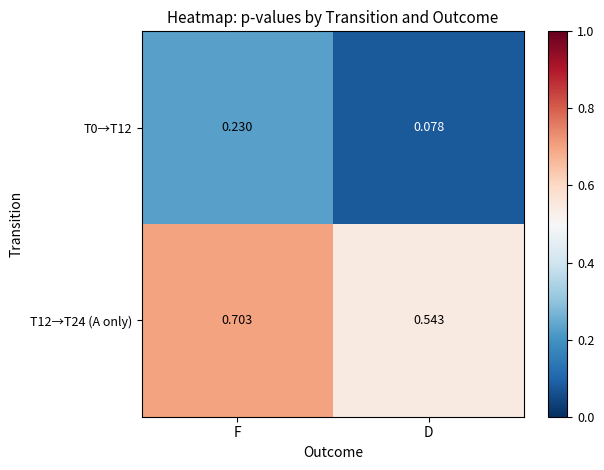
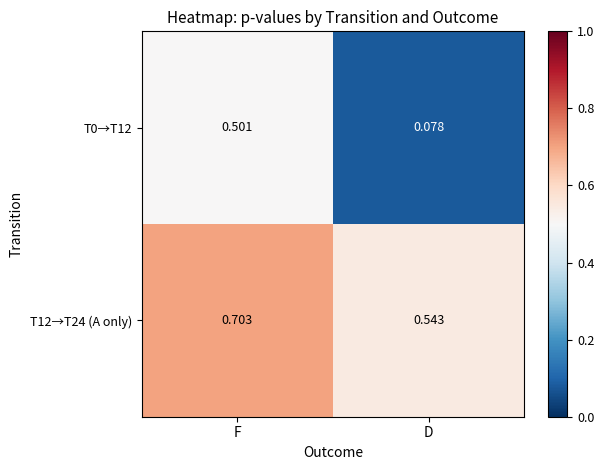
  {
    "T0→T12": {
-     "F": 0.230,
+     "F": 0.501,
      "D": 0.078
    },
    "T12→T24 (A only)": {
      "F": 0.703,
      "D": 0.543
    }
  }
